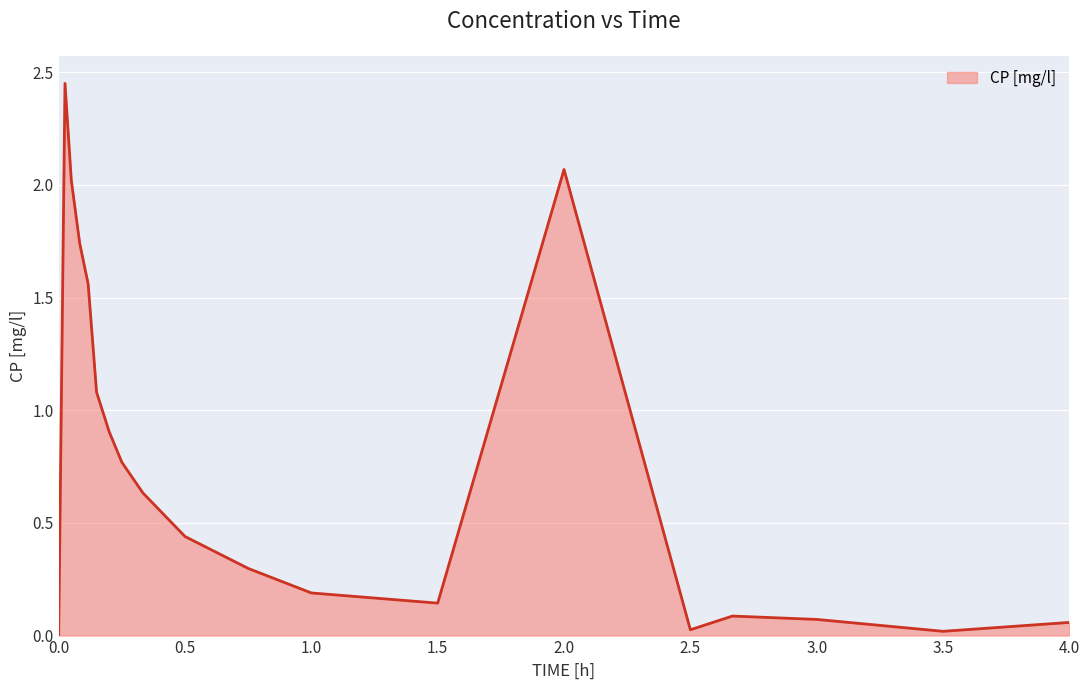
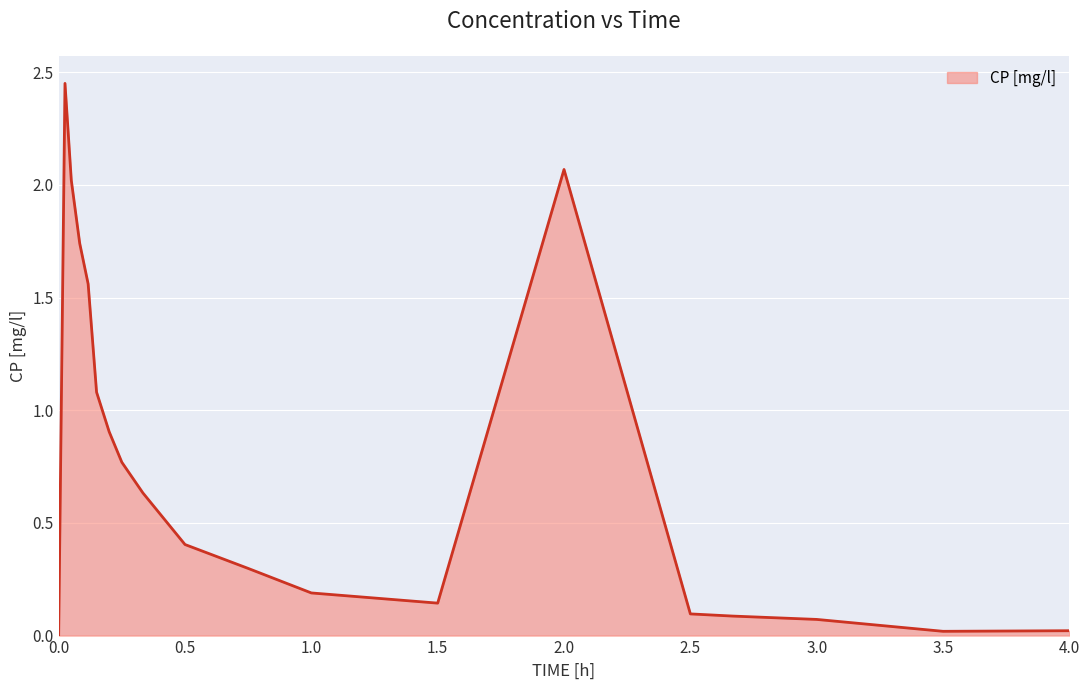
  {
    "0.0": 0.00,
-   "0.5": 0.44,
+   "0.5": 0.40,
    "1.0": 0.19,
    "1.5": 0.14,
    "2.0": 2.07,
-   "2.5": 0.03,
+   "2.5": 0.10,
    "3.0": 0.07,
    "3.5": 0.02,
-   "4.0": 0.06
+   "4.0": 0.02
  }
